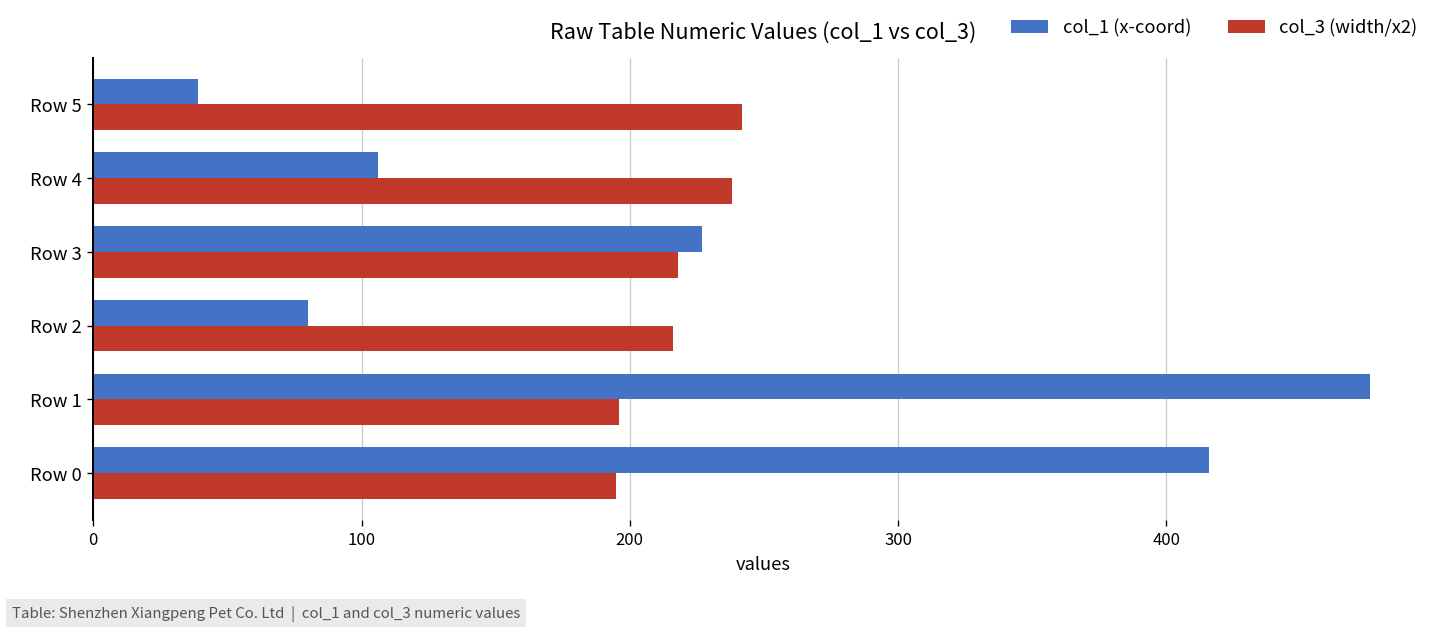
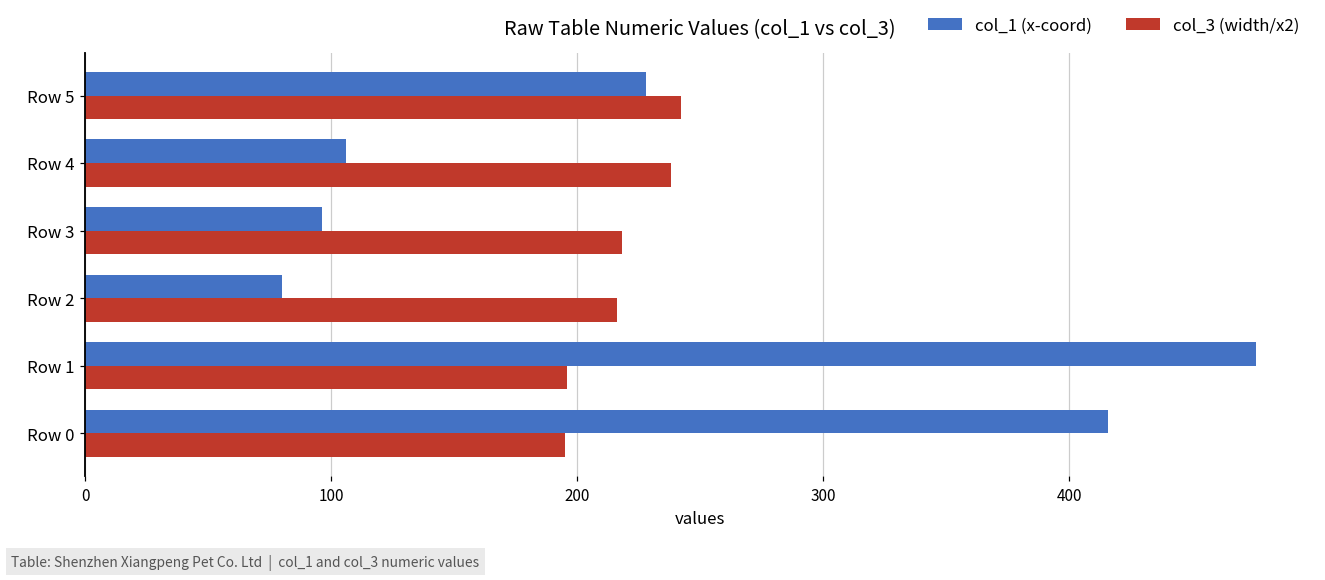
  {
    "col_1 (x-coord)": {
-     "Row 5": 39,
+     "Row 5": 228,
      "Row 4": 106,
-     "Row 3": 227,
+     "Row 3": 96,
      "Row 2": 80,
      "Row 1": 476,
      "Row 0": 416
    },
    "col_3 (width/x2)": {
      "Row 5": 242,
      "Row 4": 238,
      "Row 3": 218,
      "Row 2": 216,
      "Row 1": 196,
      "Row 0": 195
    }
  }
